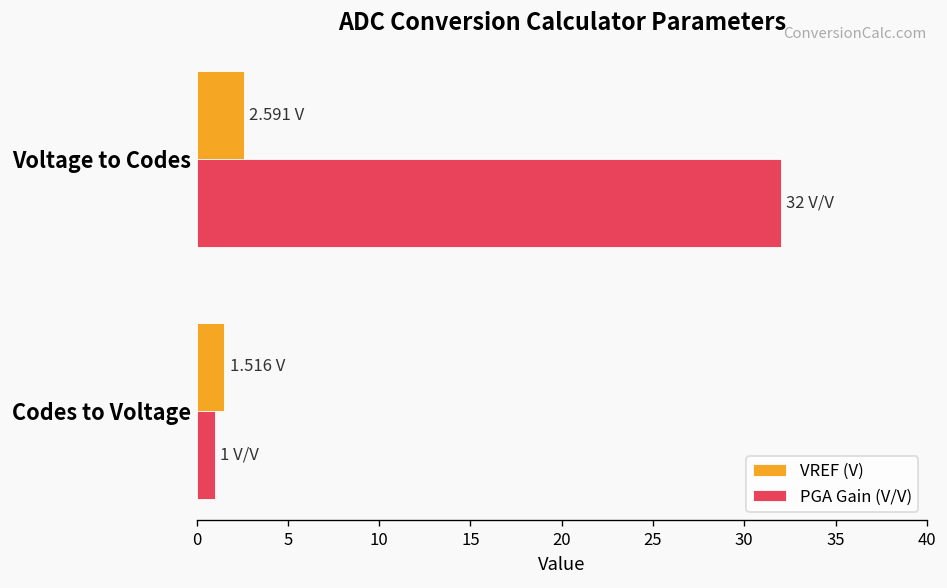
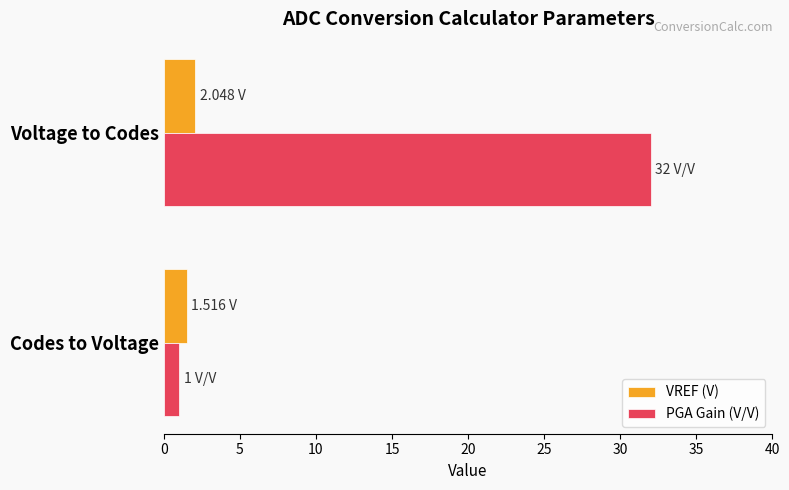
  {
    "VREF (V)": {
-     "Voltage to Codes": 2.591,
+     "Voltage to Codes": 2.048,
      "Codes to Voltage": 1.516
    },
    "PGA Gain (V/V)": {
      "Voltage to Codes": 32,
      "Codes to Voltage": 1
    }
  }
